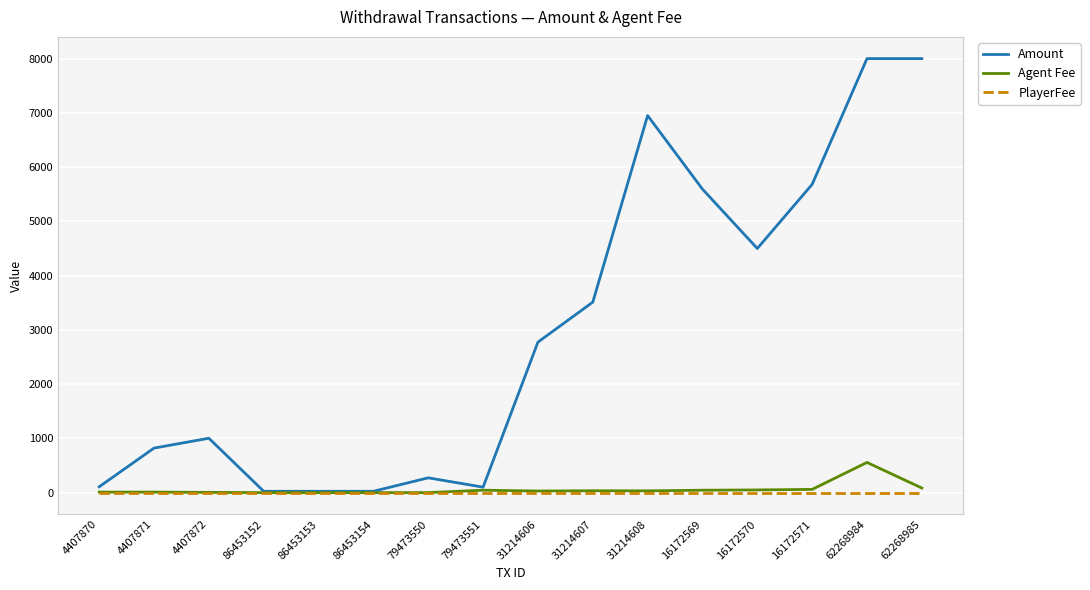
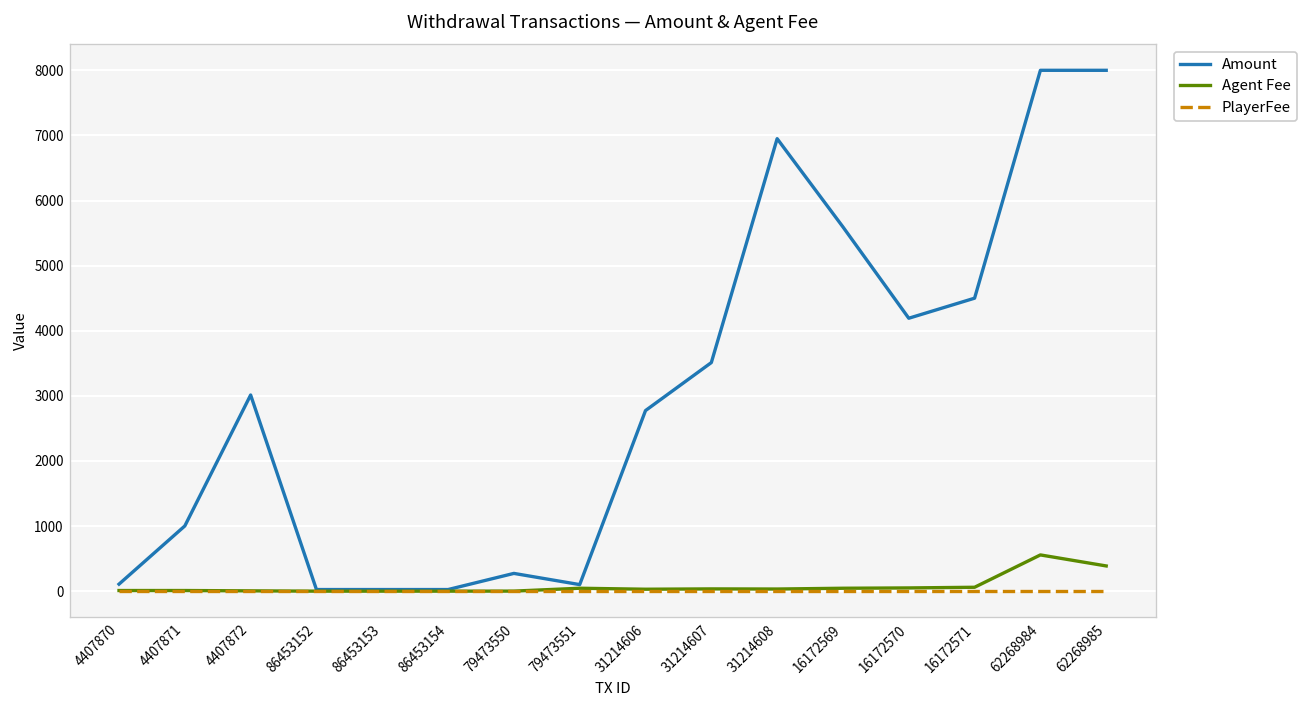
  {
    "Amount": {
      "4407870": 100,
-     "4407871": 800,
-     "4407872": 1000,
+     "4407871": 1000,
+     "4407872": 3000,
      "79473550": 300,
      "79473551": 100,
      "31214606": 2800,
      "31214607": 3500,
      "31214608": 7000,
      "16172569": 5600,
-     "16172570": 4500,
-     "16172571": 5700,
+     "16172570": 4200,
+     "16172571": 4500,
      "62268984": 8000,
      "62268985": 8000
    },
    "Agent Fee": {
      "16172570": 100,
      "16172571": 100,
      "62268984": 600,
-     "62268985": 100
+     "62268985": 400
    },
    "PlayerFee": {
      "16172570": 0,
      "16172571": 0,
      "62268984": 0,
      "62268985": 0
    }
  }
